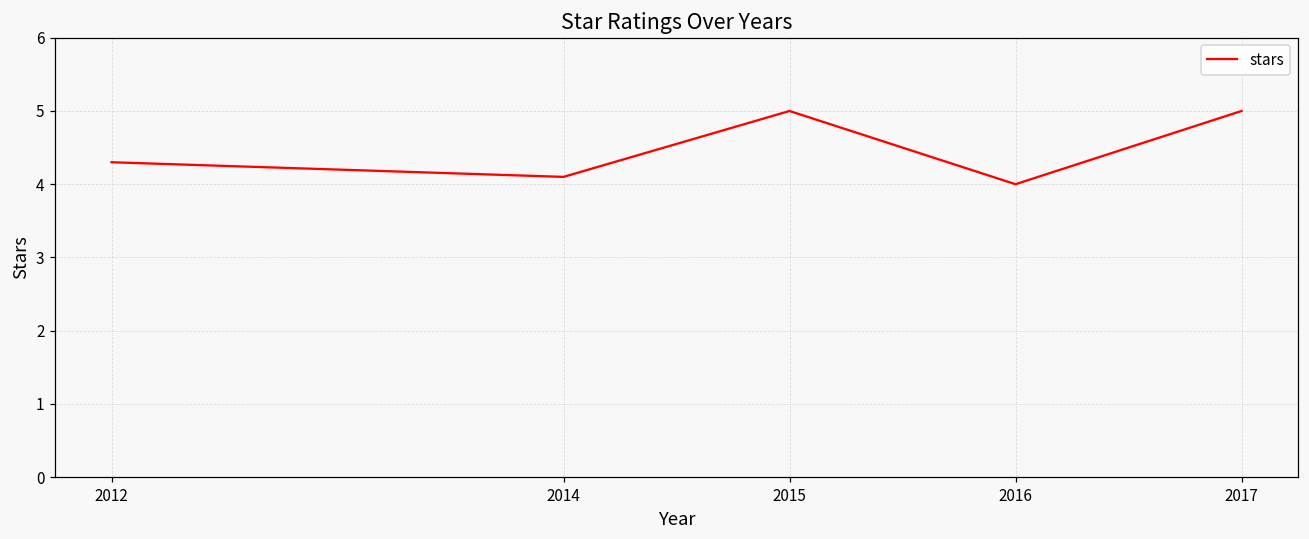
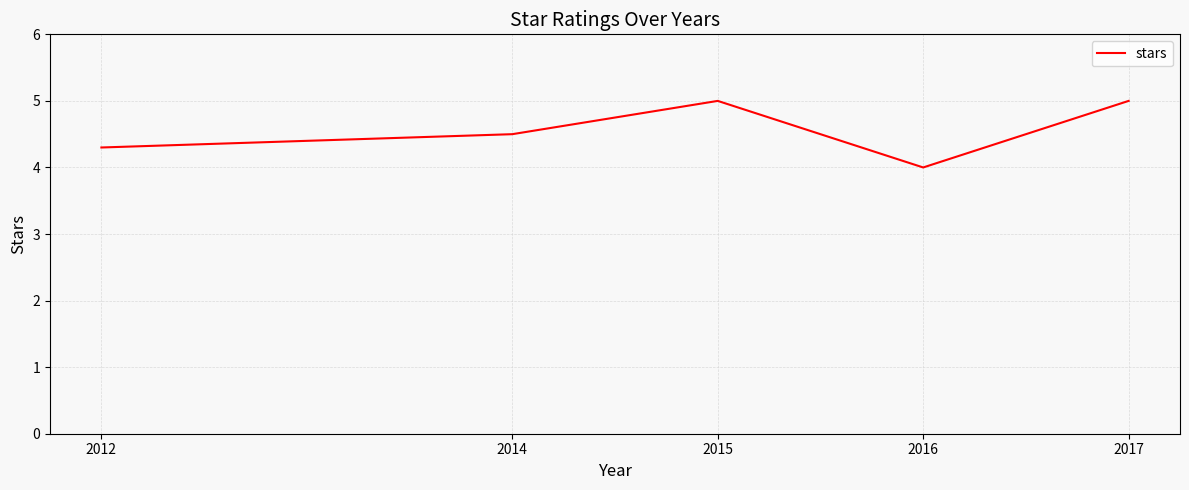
  {
    "2012": 4.3,
-   "2014": 4.1,
+   "2014": 4.5,
    "2015": 5.0,
    "2016": 4.0,
    "2017": 5.0
  }
